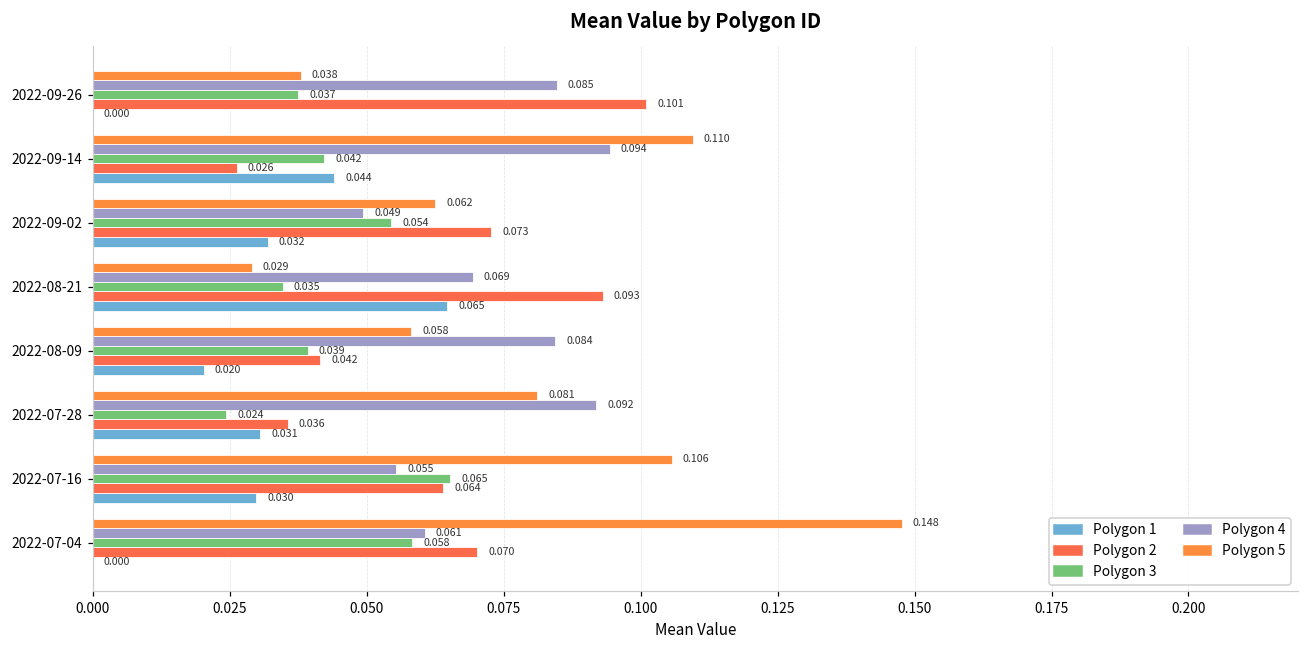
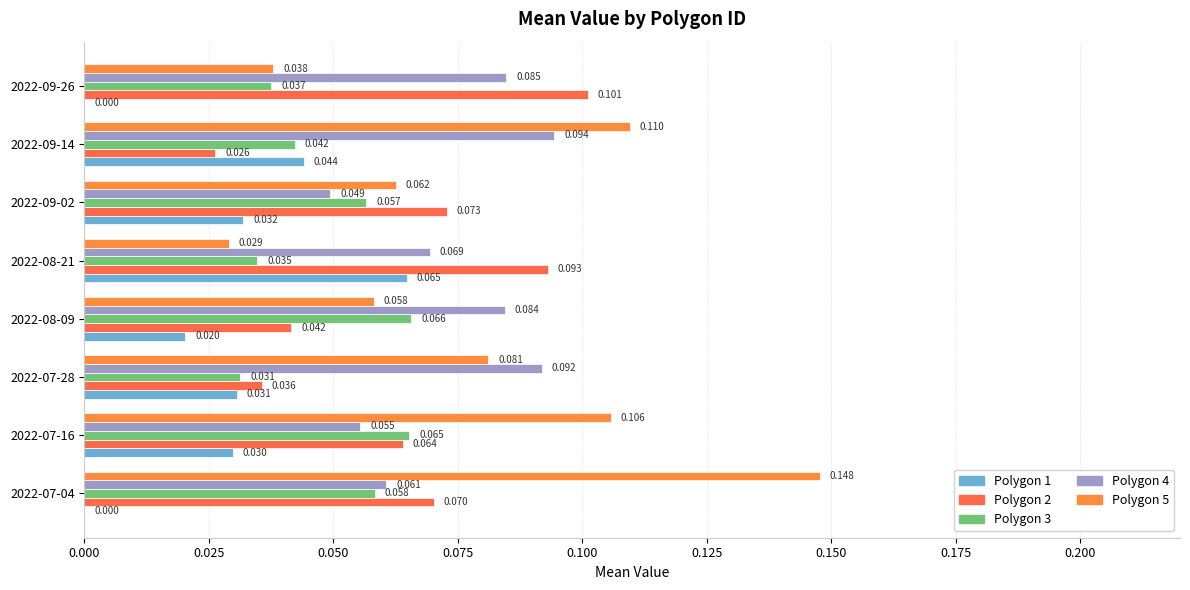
  {
    "Polygon 3": {
      "2022-09-26": 0.037,
      "2022-09-14": 0.042,
-     "2022-09-02": 0.054,
+     "2022-09-02": 0.057,
      "2022-08-21": 0.035,
-     "2022-08-09": 0.039,
-     "2022-07-28": 0.024,
+     "2022-08-09": 0.066,
+     "2022-07-28": 0.031,
      "2022-07-16": 0.065,
      "2022-07-04": 0.058
    }
  }
